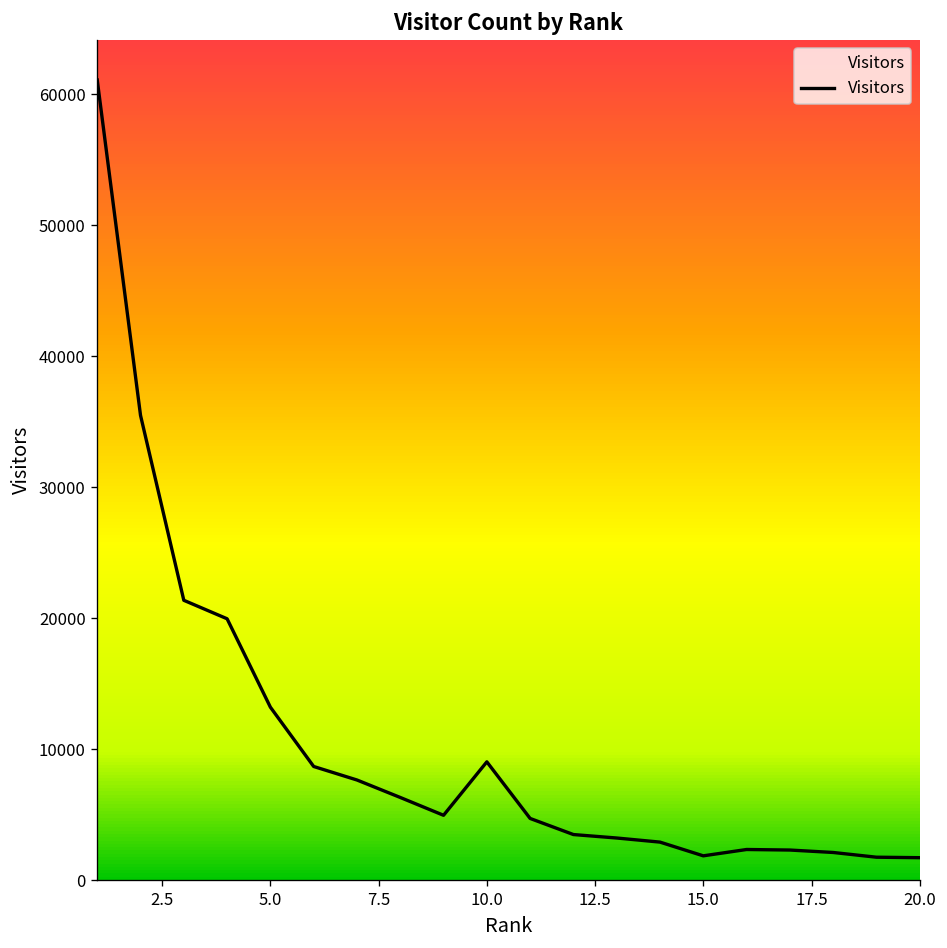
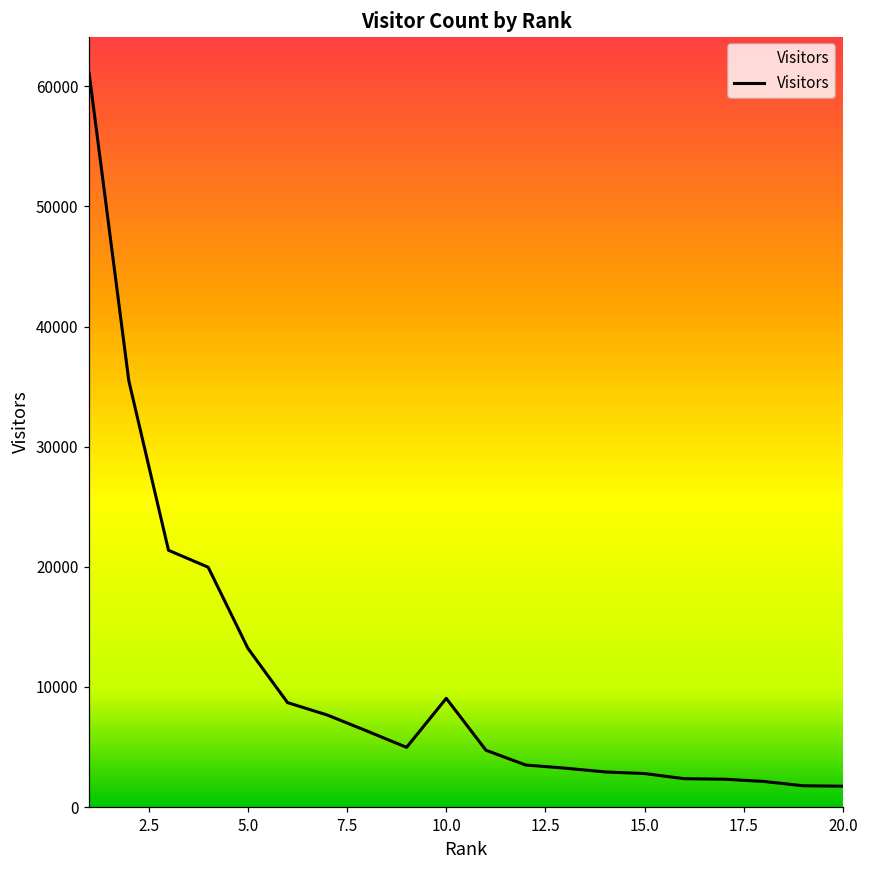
  {
    "5.0": 13200,
    "10.0": 9100,
-   "15.0": 1900,
+   "15.0": 2800,
    "20.0": 1700
  }
